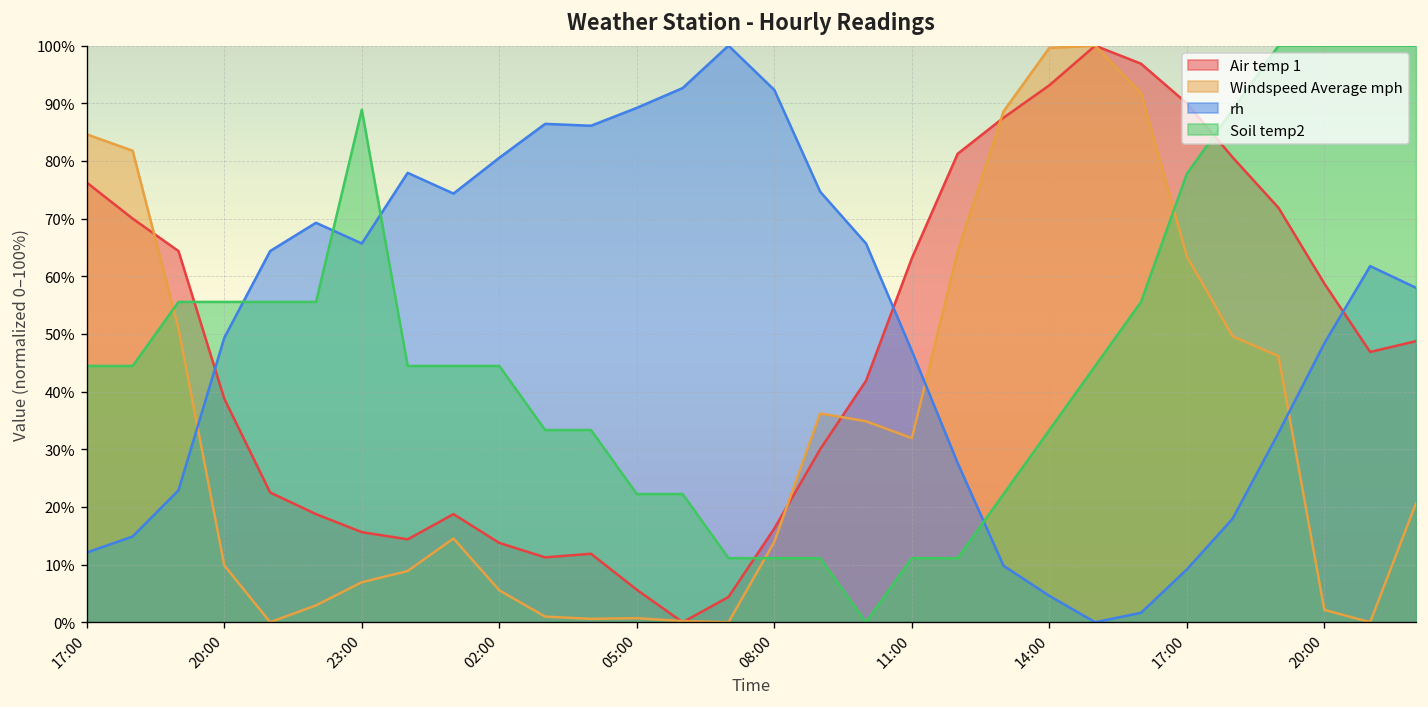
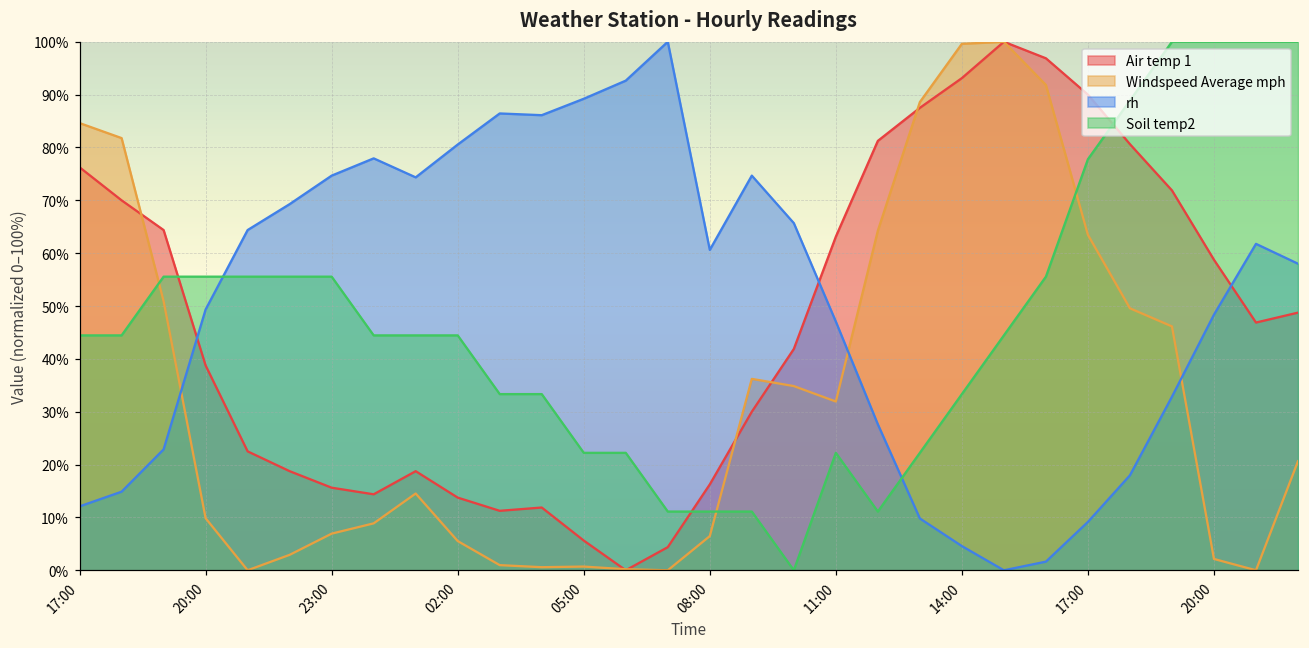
  {
    "Air temp 1": {
      "23:00": "16%",
      "02:00": "14%",
      "05:00": "6%",
      "08:00": "16%",
      "11:00": "63%",
      "14:00": "93%"
    },
    "Windspeed Average mph": {
      "23:00": "7%",
      "02:00": "6%",
      "05:00": "1%",
-     "08:00": "14%",
+     "08:00": "6%",
      "11:00": "32%",
      "14:00": "100%"
    },
    "rh": {
-     "23:00": "66%",
+     "23:00": "75%",
      "02:00": "81%",
      "05:00": "89%",
-     "08:00": "92%",
+     "08:00": "61%",
      "11:00": "47%",
      "14:00": "5%"
    },
    "Soil temp2": {
-     "23:00": "89%",
+     "23:00": "56%",
      "02:00": "44%",
      "05:00": "22%",
      "08:00": "11%",
-     "11:00": "11%",
+     "11:00": "22%",
      "14:00": "33%"
    }
  }
